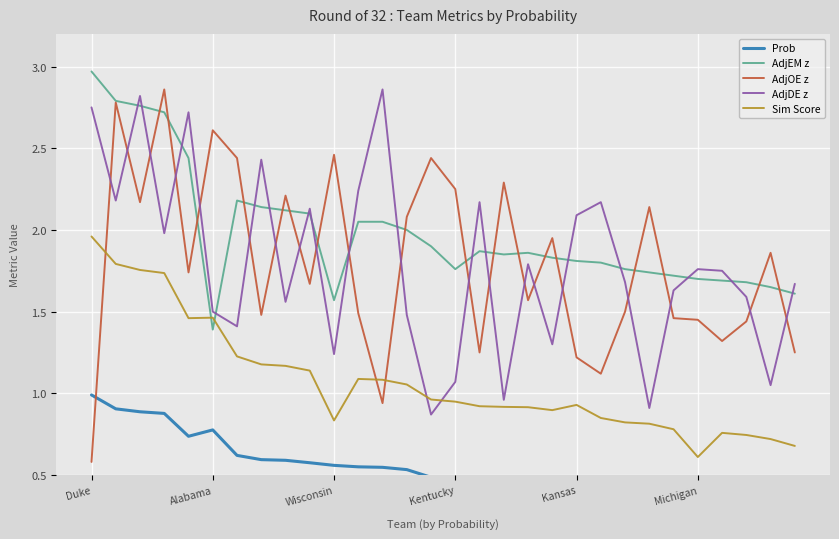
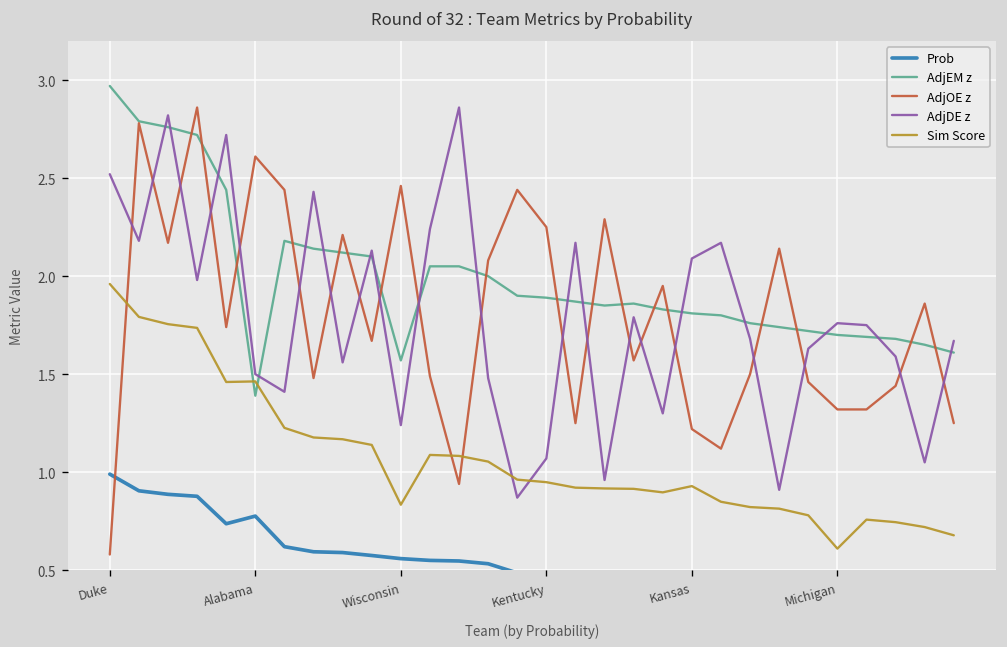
  {
    "Prob": {
      "Duke": 0.99,
      "Alabama": 0.78,
      "Wisconsin": 0.56
    },
    "AdjEM z": {
      "Duke": 2.97,
      "Alabama": 1.39,
      "Wisconsin": 1.57,
-     "Kentucky": 1.76,
+     "Kentucky": 1.89,
      "Kansas": 1.81,
      "Michigan": 1.70
    },
    "AdjOE z": {
      "Duke": 0.58,
      "Alabama": 2.61,
      "Wisconsin": 2.46,
      "Kentucky": 2.25,
      "Kansas": 1.22,
-     "Michigan": 1.45
+     "Michigan": 1.32
    },
    "AdjDE z": {
-     "Duke": 2.75,
+     "Duke": 2.52,
      "Alabama": 1.50,
      "Wisconsin": 1.24,
      "Kentucky": 1.07,
      "Kansas": 2.09,
      "Michigan": 1.76
    },
    "Sim Score": {
      "Duke": 1.96,
      "Alabama": 1.46,
      "Wisconsin": 0.83,
      "Kentucky": 0.95,
      "Kansas": 0.93,
      "Michigan": 0.61
    }
  }
